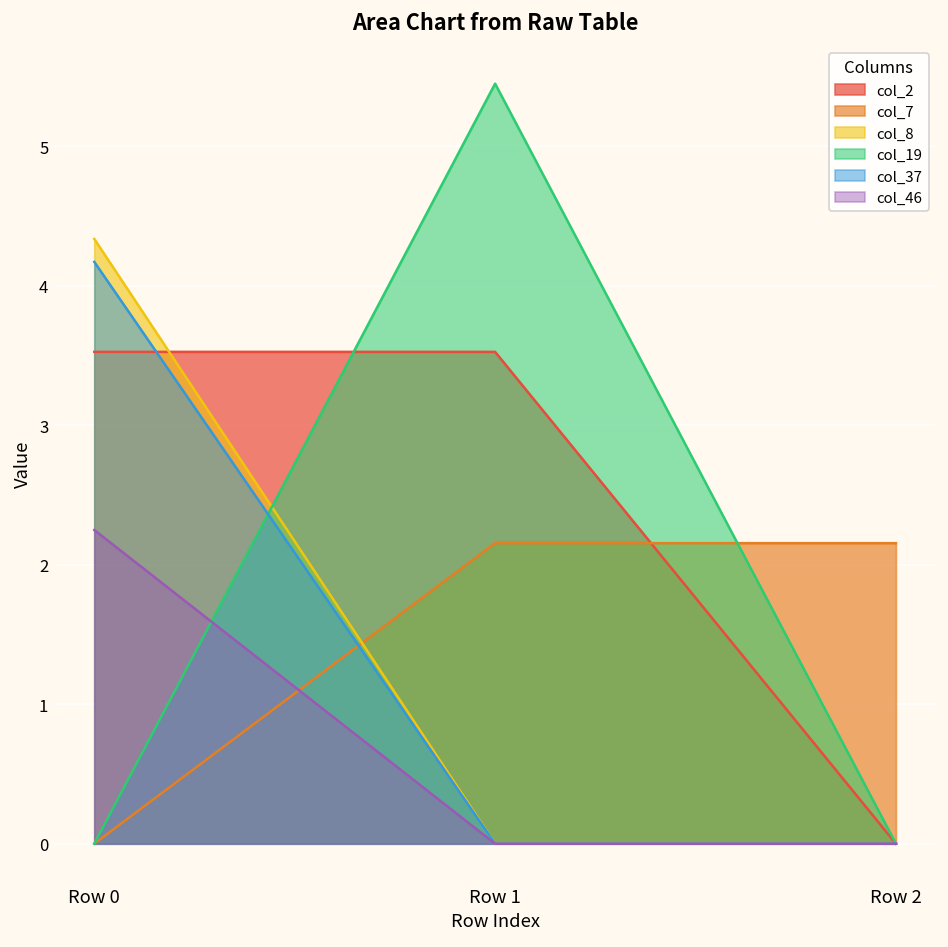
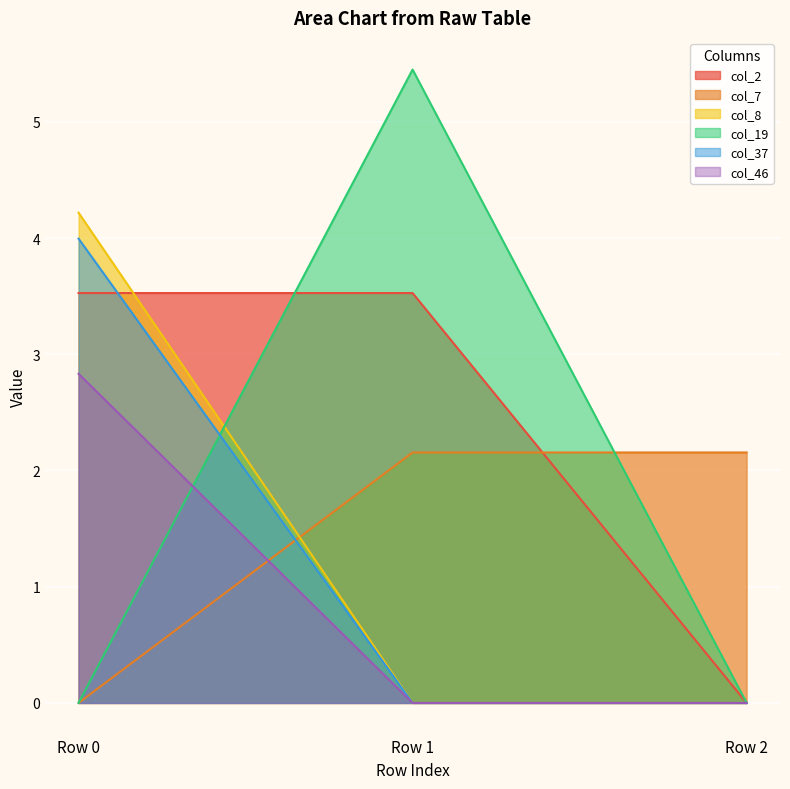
  {
    "col_8": {
-     "Row 0": 4.34
+     "Row 0": 4.22
    },
    "col_19": {
      "Row 1": 5.45
    },
    "col_37": {
-     "Row 0": 4.17
+     "Row 0": 3.99
    },
    "col_46": {
-     "Row 0": 2.25
+     "Row 0": 2.83
    }
  }
